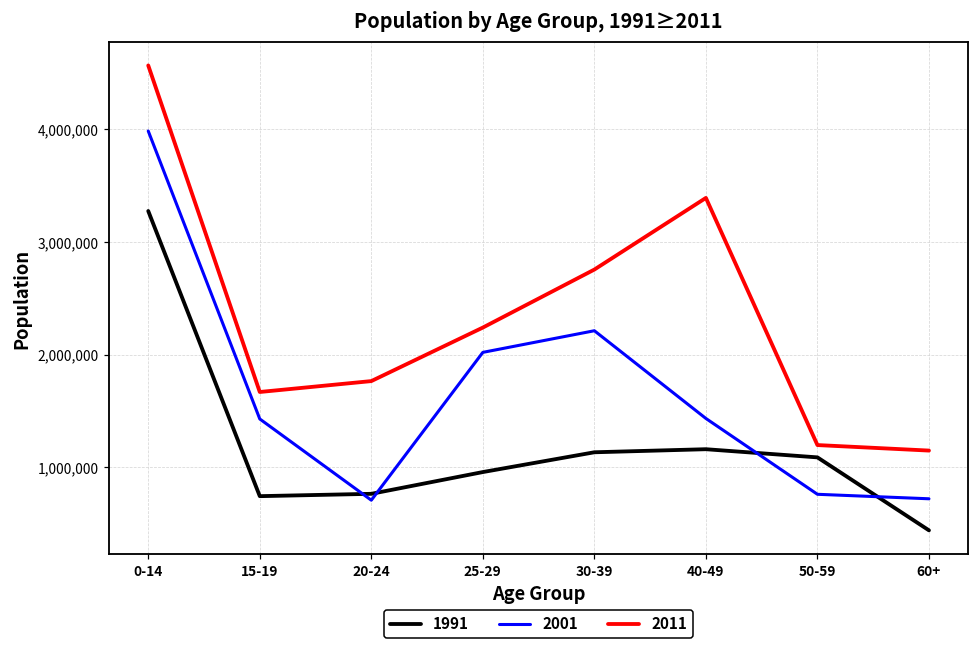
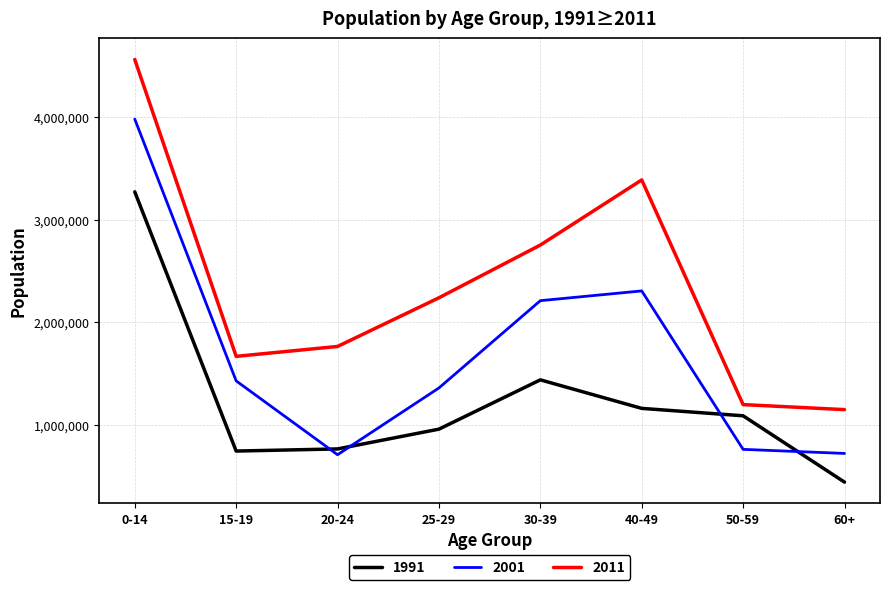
  {
    "1991": {
      "0-14": "3,270,000",
      "15-19": "740,000",
      "20-24": "760,000",
      "25-29": "960,000",
-     "30-39": "1,130,000",
+     "30-39": "1,440,000",
      "40-49": "1,160,000",
      "50-59": "1,090,000",
      "60+": "440,000"
    },
    "2001": {
      "0-14": "3,980,000",
      "15-19": "1,430,000",
      "20-24": "710,000",
-     "25-29": "2,020,000",
+     "25-29": "1,360,000",
      "30-39": "2,210,000",
-     "40-49": "1,430,000",
+     "40-49": "2,310,000",
      "50-59": "760,000",
      "60+": "720,000"
    },
    "2011": {
      "0-14": "4,570,000",
      "15-19": "1,670,000",
      "20-24": "1,760,000",
      "25-29": "2,240,000",
      "30-39": "2,750,000",
      "40-49": "3,390,000",
      "50-59": "1,200,000",
      "60+": "1,150,000"
    }
  }
